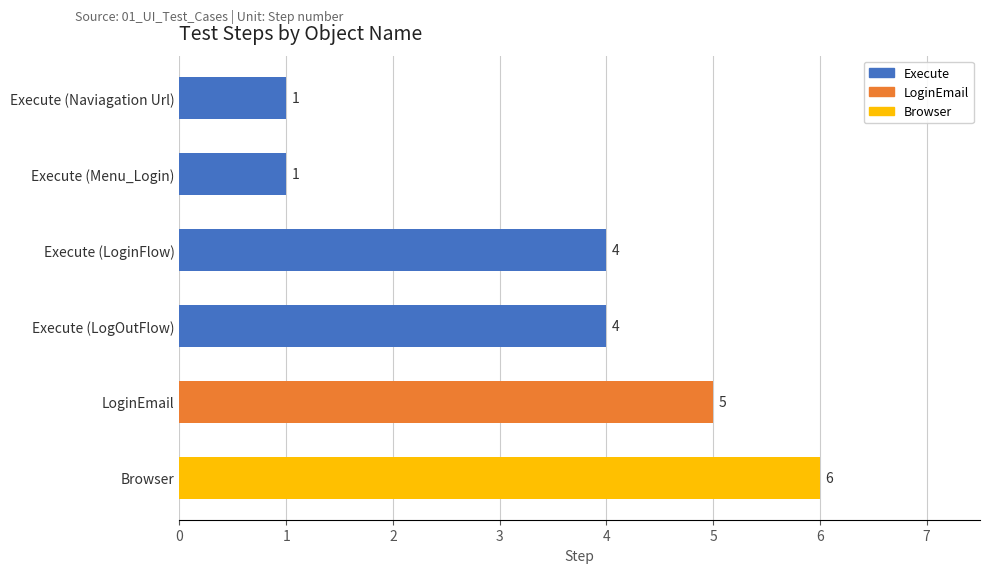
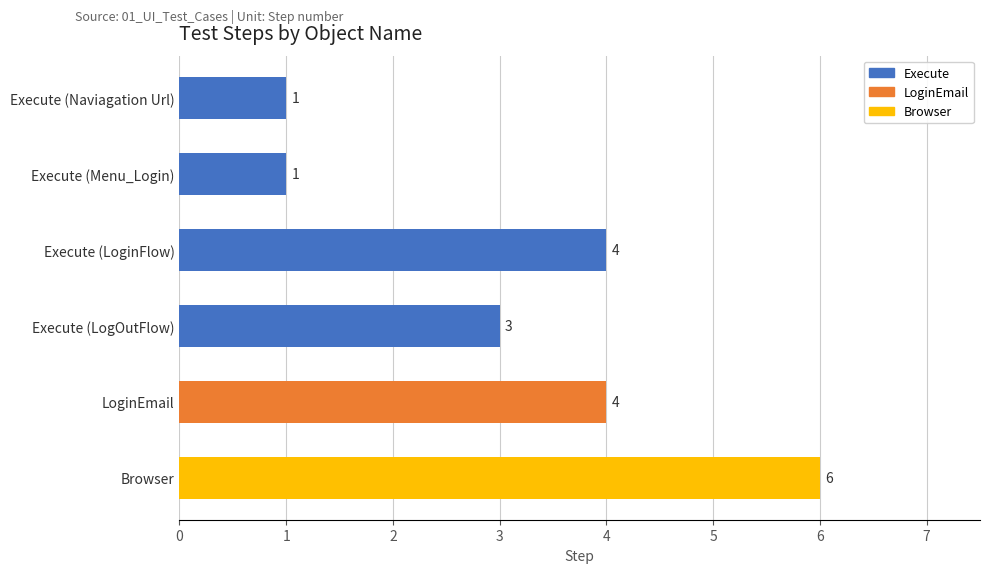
  {
    "Execute (Naviagation Url)": 1,
    "Execute (Menu_Login)": 1,
    "Execute (LoginFlow)": 4,
-   "Execute (LogOutFlow)": 4,
-   "LoginEmail": 5,
+   "Execute (LogOutFlow)": 3,
+   "LoginEmail": 4,
    "Browser": 6
  }
